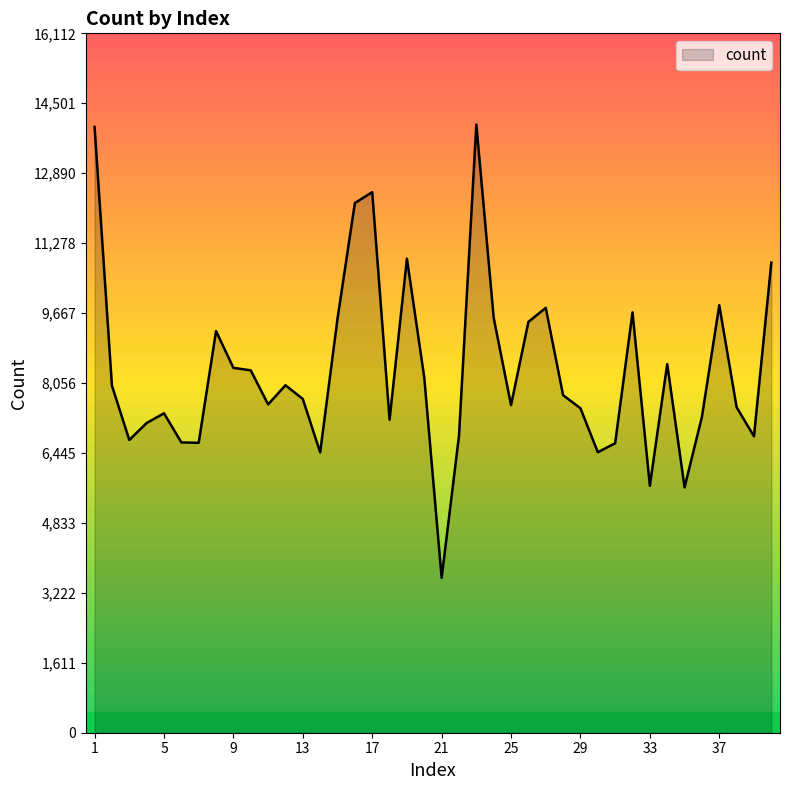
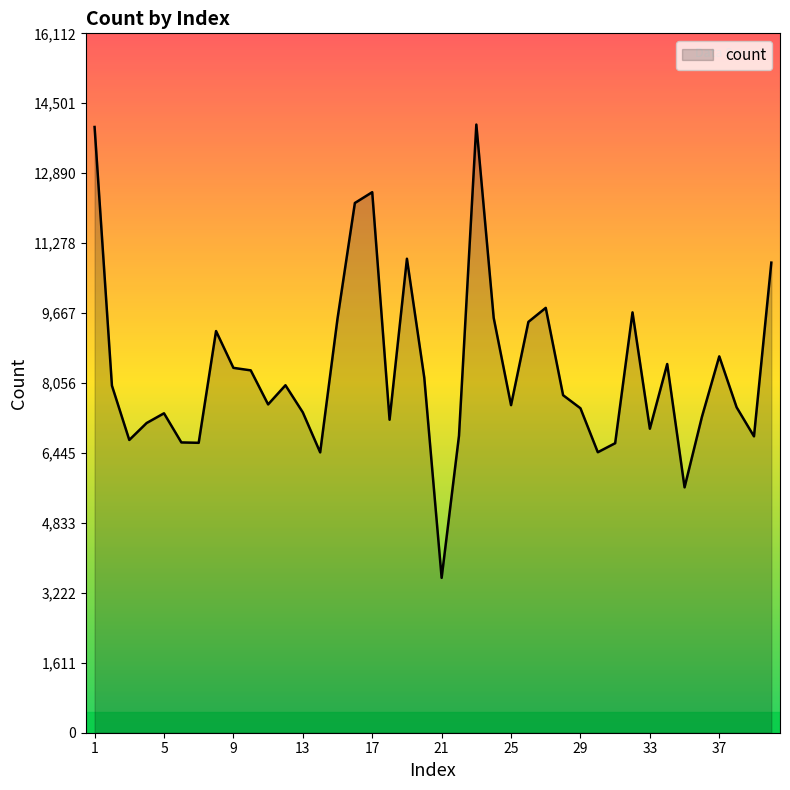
  {
    "count": {
      "1": "14,000",
      "5": "7,400",
      "9": "8,400",
-     "13": "7,700",
+     "13": "7,400",
      "17": "12,500",
      "21": "3,600",
      "25": "7,500",
      "29": "7,500",
-     "33": "5,700",
-     "37": "9,800"
+     "33": "7,000",
+     "37": "8,700"
    }
  }
